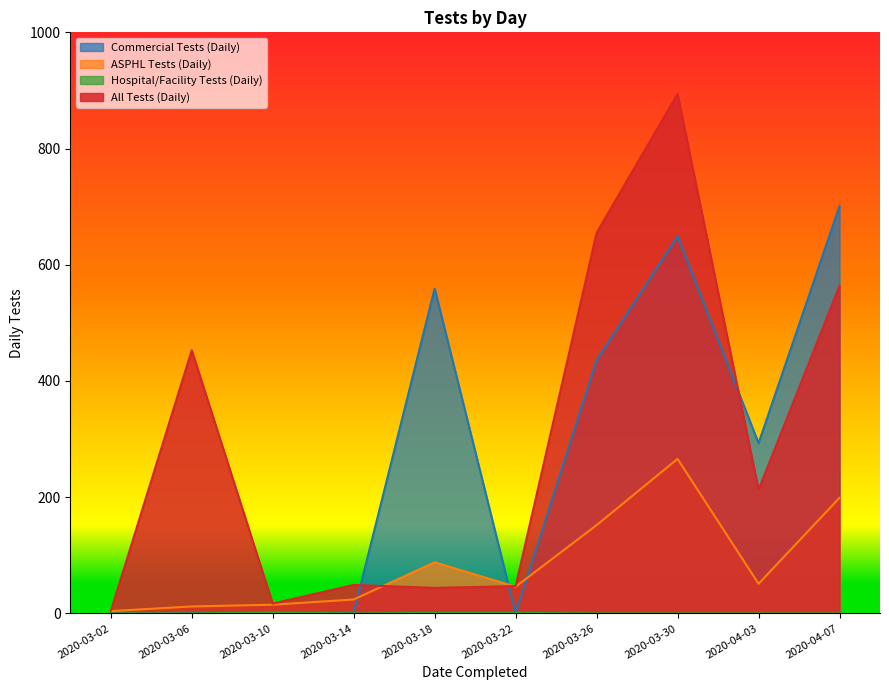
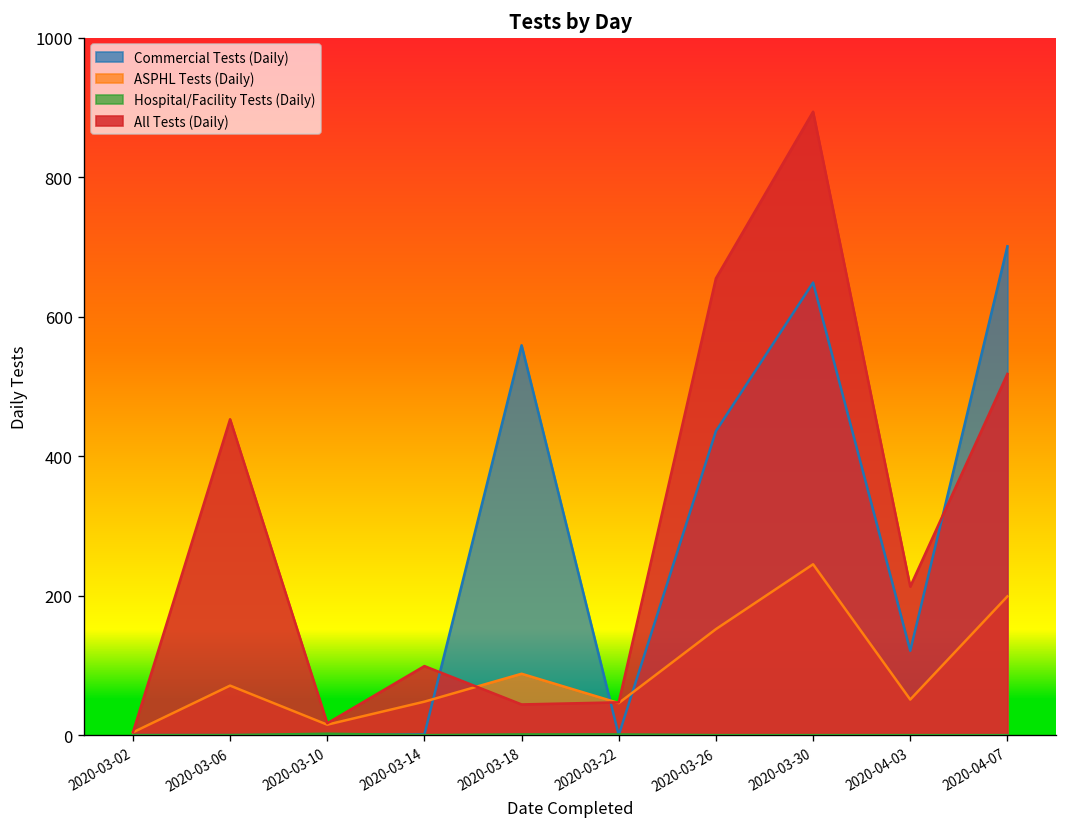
  {
    "Commercial Tests (Daily)": {
      "2020-03-18": 560,
      "2020-03-26": 440,
      "2020-03-30": 650,
-     "2020-04-03": 290,
+     "2020-04-03": 120,
      "2020-04-07": 700
    },
    "ASPHL Tests (Daily)": {
-     "2020-03-06": 10,
-     "2020-03-14": 20,
+     "2020-03-06": 70,
+     "2020-03-14": 50,
      "2020-03-18": 90,
      "2020-03-26": 150,
-     "2020-03-30": 270,
+     "2020-03-30": 250,
      "2020-04-03": 50,
      "2020-04-07": 200
    },
    "Hospital/Facility Tests (Daily)": {
      "2020-03-18": 0,
      "2020-03-26": 0,
      "2020-03-30": 0,
      "2020-04-03": 0,
      "2020-04-07": 0
    },
    "All Tests (Daily)": {
      "2020-03-06": 450,
-     "2020-03-14": 50,
+     "2020-03-14": 100,
      "2020-03-18": 40,
      "2020-03-26": 660,
      "2020-03-30": 890,
      "2020-04-03": 210,
-     "2020-04-07": 560
+     "2020-04-07": 520
    }
  }
